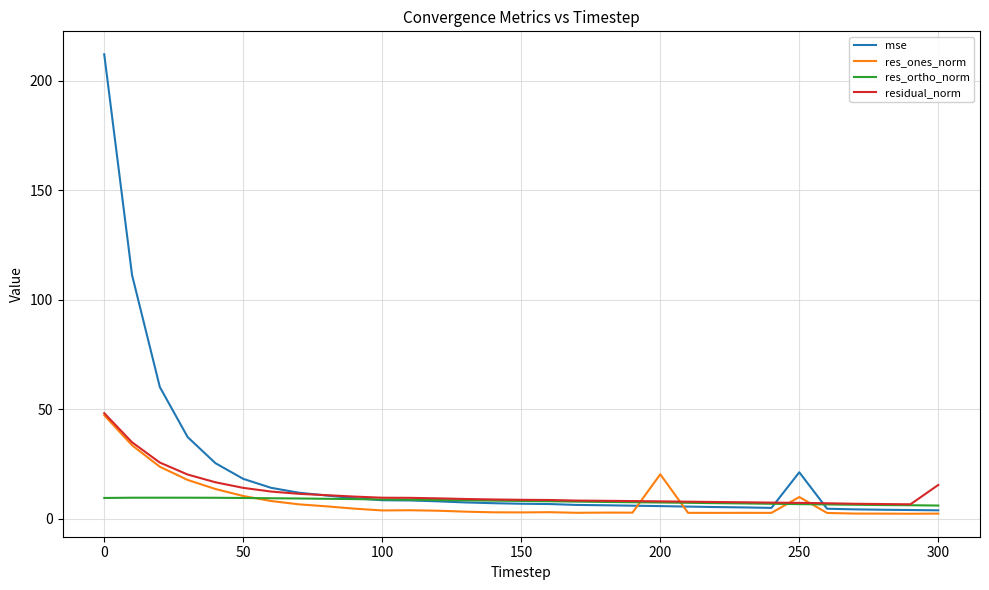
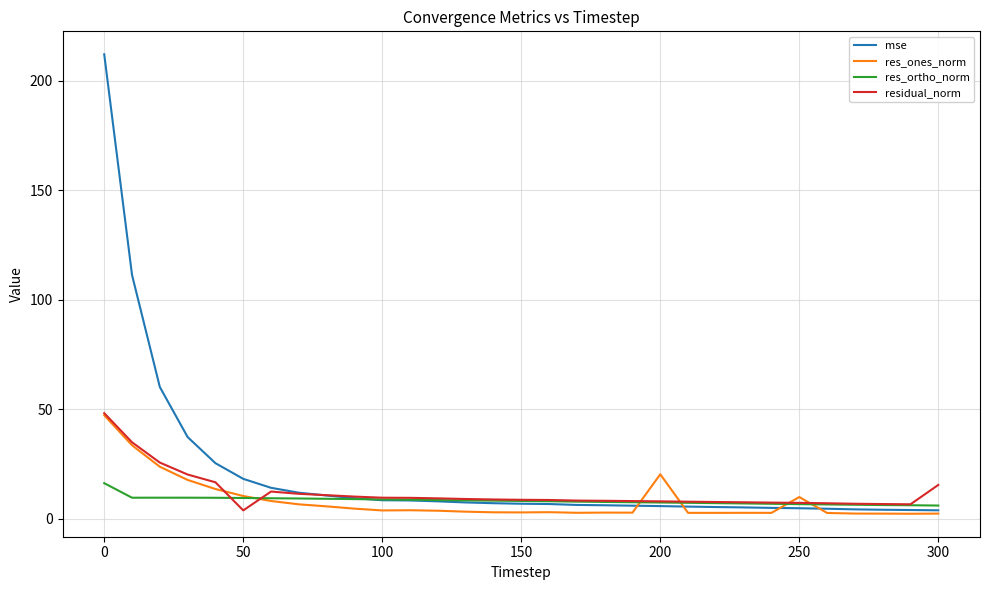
  {
    "mse": {
      "0": 212,
      "50": 18,
      "150": 7,
      "200": 6,
-     "250": 21,
+     "250": 5,
      "300": 4
    },
    "res_ones_norm": {
      "100": 4,
      "150": 3,
      "200": 20,
      "250": 10,
      "300": 2
    },
    "res_ortho_norm": {
-     "0": 10,
+     "0": 16,
      "300": 6
    },
    "residual_norm": {
-     "50": 14,
+     "50": 4,
      "300": 16
    }
  }
